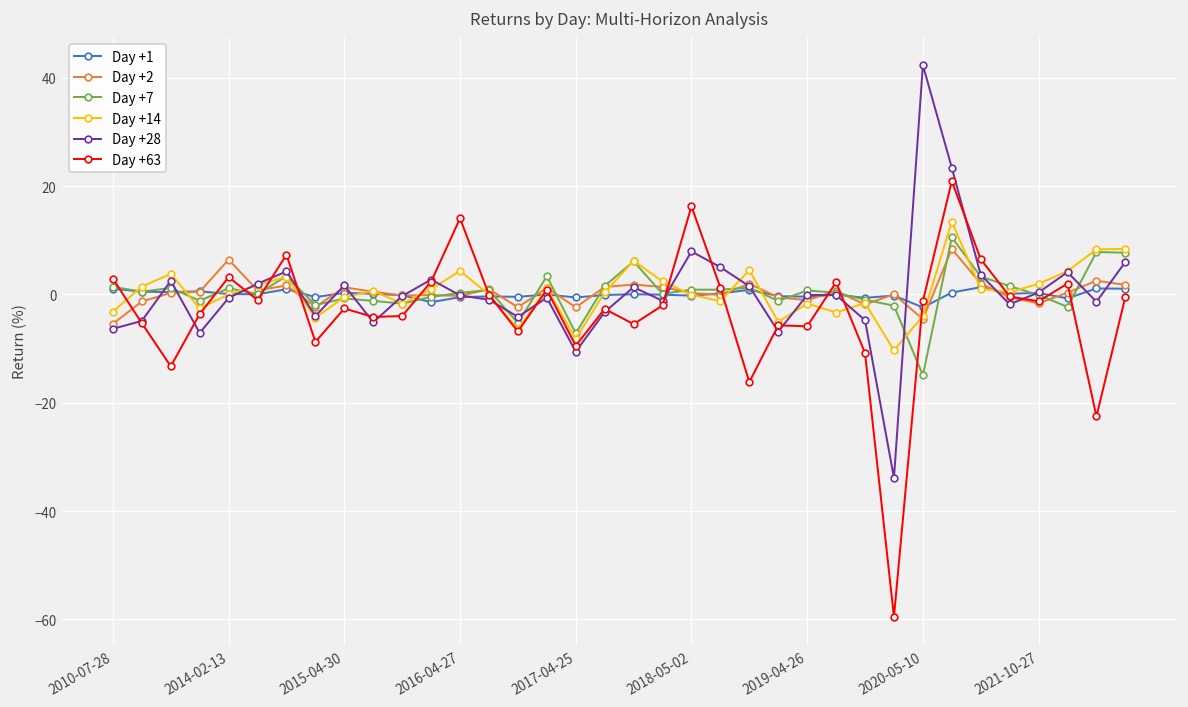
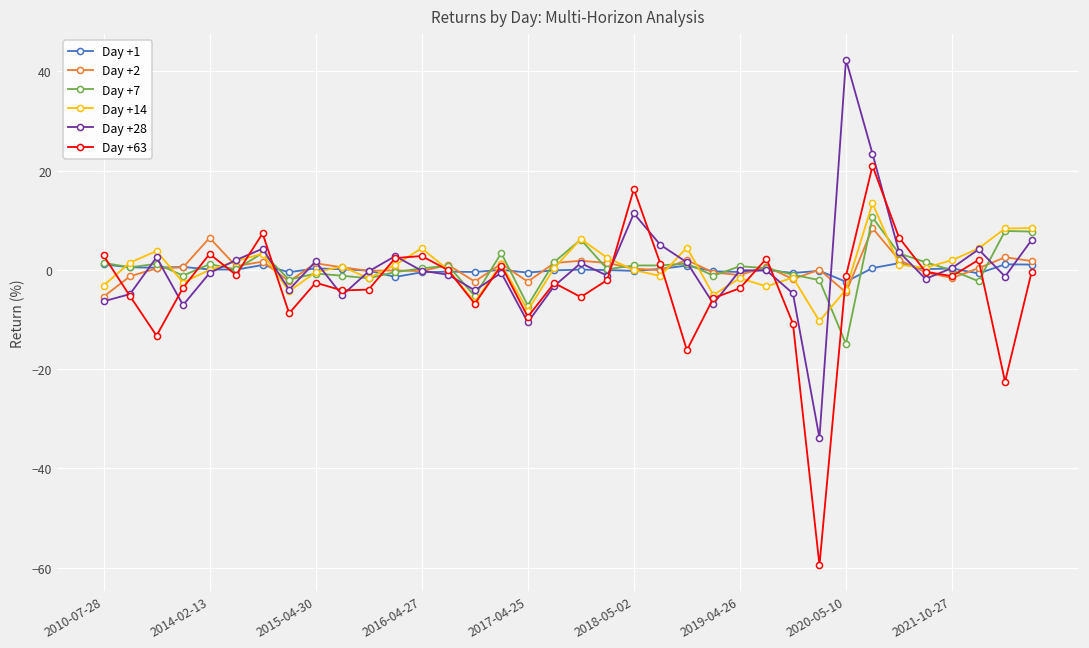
  {
    "Day +1": {
      "2015-04-30": 0,
      "2017-04-25": -1,
      "2020-05-10": -2
    },
    "Day +2": {
      "2010-07-28": -5,
      "2014-02-13": 6,
      "2017-04-25": -2,
      "2019-04-26": -1,
      "2020-05-10": -5
    },
    "Day +7": {
      "2014-02-13": 1,
      "2017-04-25": -7,
      "2018-05-02": 1,
      "2019-04-26": 1,
      "2020-05-10": -15
    },
    "Day +14": {
      "2010-07-28": -3,
      "2016-04-27": 4,
      "2017-04-25": -8,
      "2019-04-26": -2,
      "2020-05-10": -4,
      "2021-10-27": 2
    },
    "Day +28": {
      "2010-07-28": -6,
      "2014-02-13": -1,
      "2017-04-25": -11,
-     "2018-05-02": 8,
+     "2018-05-02": 11,
      "2020-05-10": 42
    },
    "Day +63": {
      "2010-07-28": 3,
      "2014-02-13": 3,
      "2015-04-30": -3,
-     "2016-04-27": 14,
+     "2016-04-27": 3,
      "2017-04-25": -9,
      "2018-05-02": 16,
-     "2019-04-26": -6,
+     "2019-04-26": -4,
      "2020-05-10": -1
    }
  }
